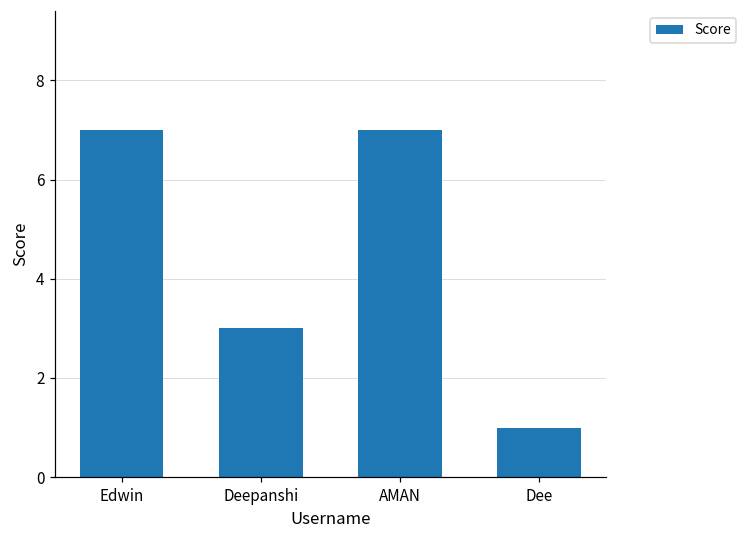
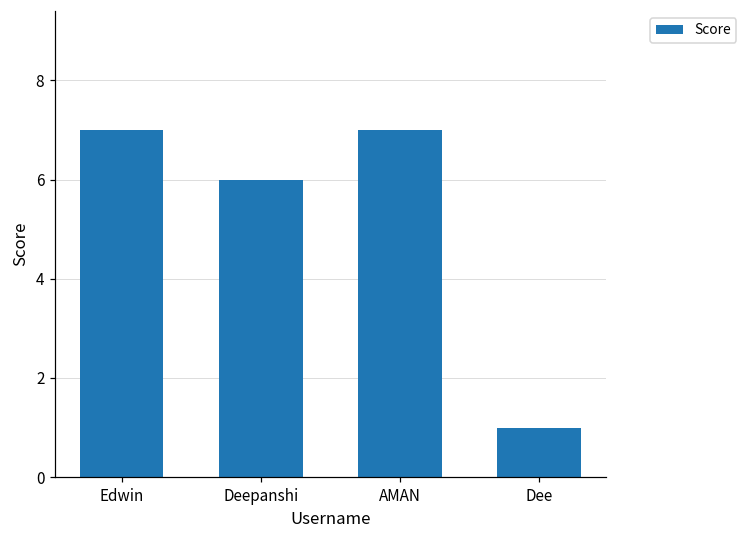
  {
    "Edwin": 7,
-   "Deepanshi": 3,
+   "Deepanshi": 6,
    "AMAN": 7,
    "Dee": 1
  }
